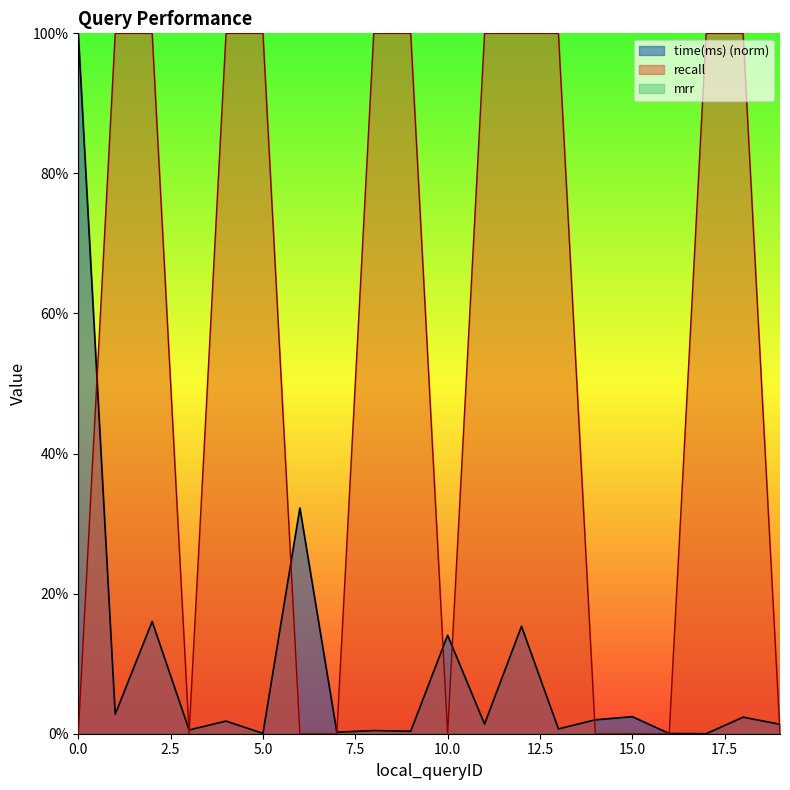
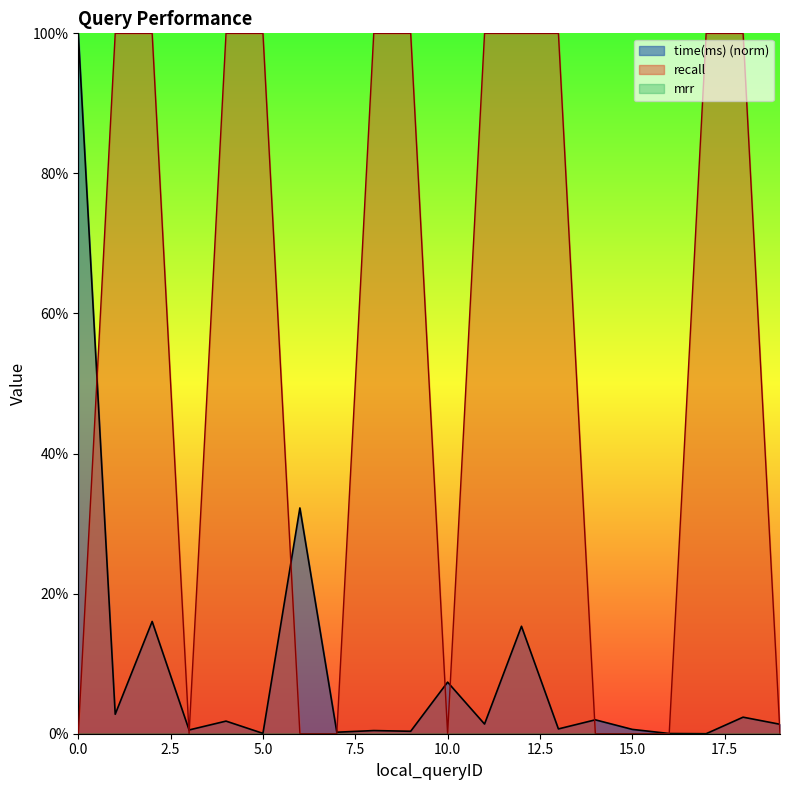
  {
    "time(ms) (norm)": {
      "0.0": "100%",
-     "10.0": "14%",
-     "15.0": "2%"
+     "10.0": "7%",
+     "15.0": "1%"
    },
    "recall": {
      "5.0": "100%"
    }
  }
